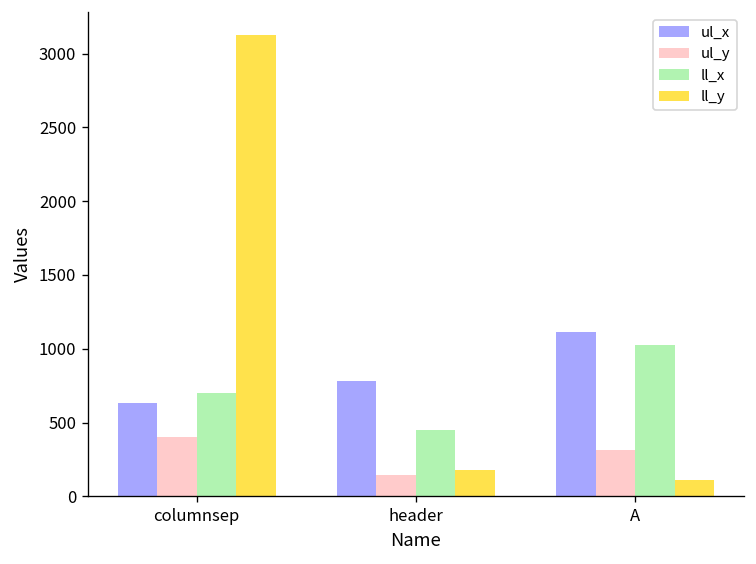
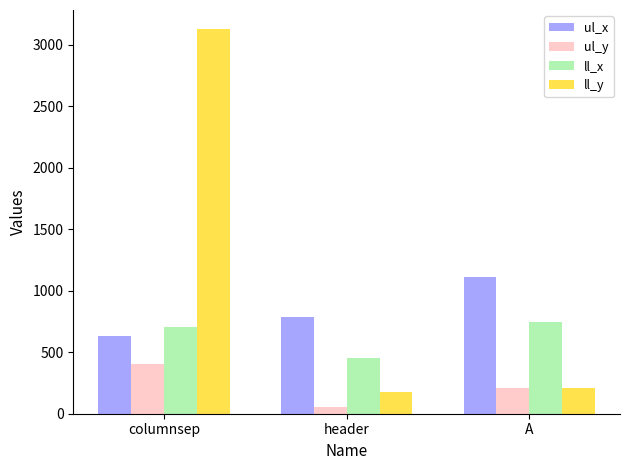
  {
    "ul_x": {
      "columnsep": 630,
      "header": 780,
      "A": 1110
    },
    "ul_y": {
      "columnsep": 400,
-     "header": 140,
-     "A": 320
+     "header": 60,
+     "A": 210
    },
    "ll_x": {
      "columnsep": 700,
      "header": 450,
-     "A": 1020
+     "A": 740
    },
    "ll_y": {
      "columnsep": 3130,
      "header": 180,
-     "A": 110
+     "A": 210
    }
  }
